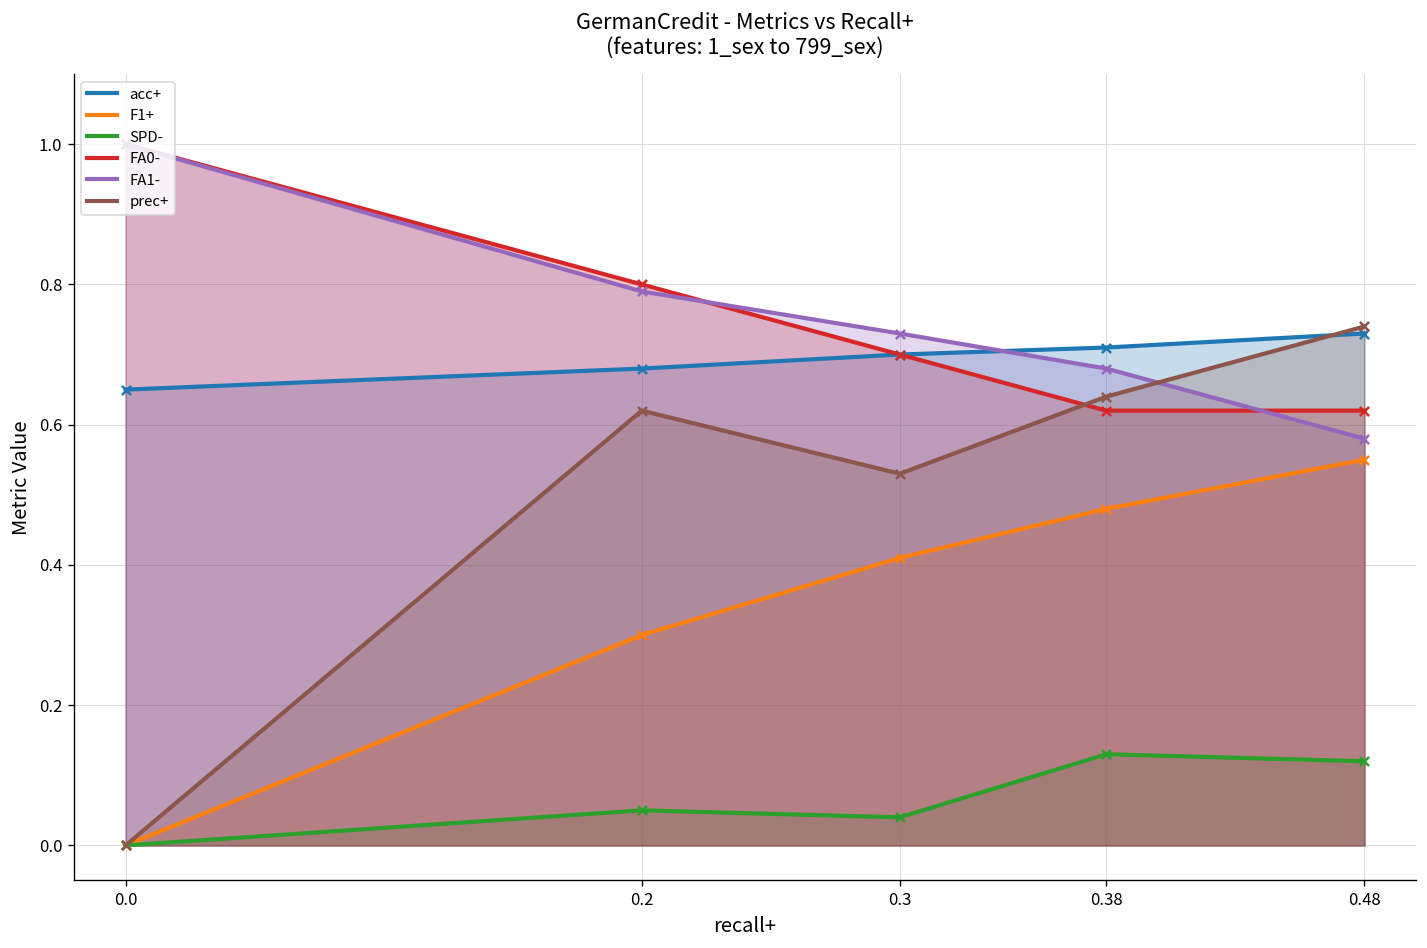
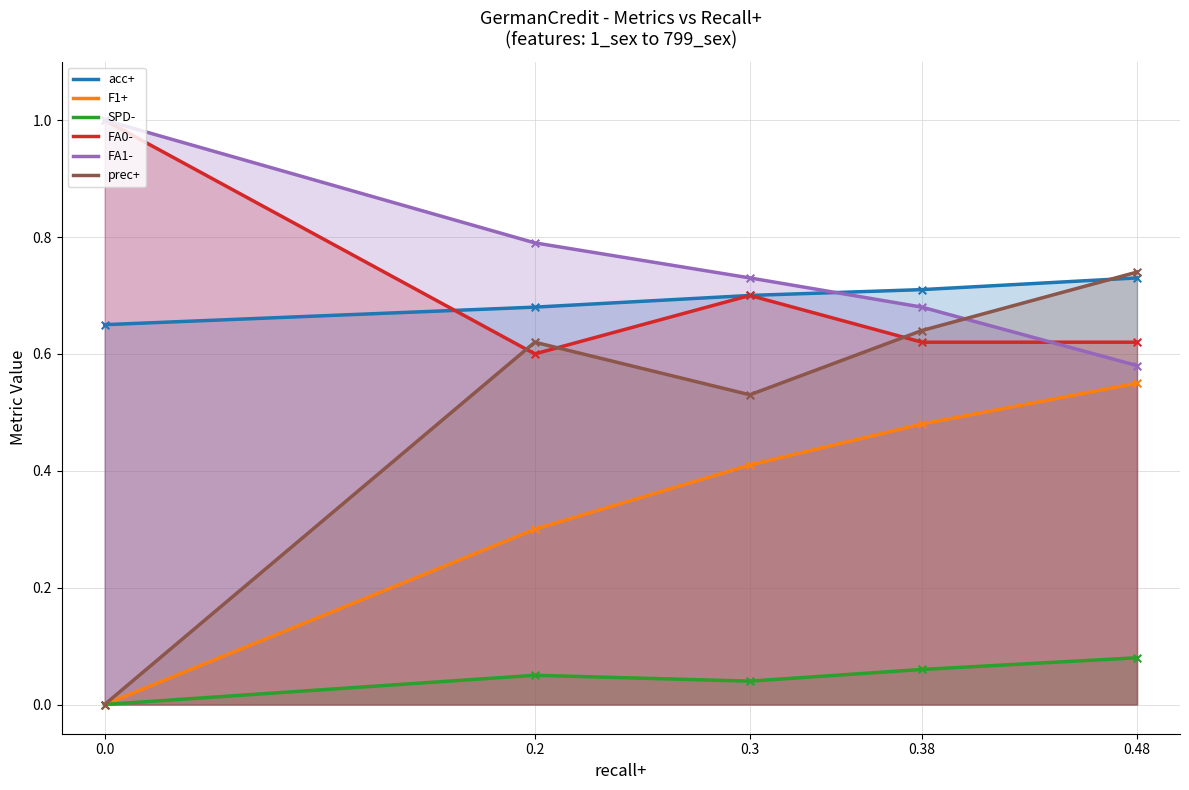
  {
    "acc+": {
      "0.0": 0.65,
      "0.2": 0.68,
      "0.38": 0.71,
      "0.48": 0.73
    },
    "F1+": {
      "0.2": 0.30,
      "0.3": 0.41,
      "0.38": 0.48,
      "0.48": 0.55
    },
    "SPD-": {
      "0.2": 0.05,
      "0.3": 0.04,
-     "0.38": 0.13,
-     "0.48": 0.12
+     "0.38": 0.06,
+     "0.48": 0.08
    },
    "FA0-": {
-     "0.2": 0.8,
+     "0.2": 0.6,
      "0.38": 0.62,
      "0.48": 0.62
    },
    "FA1-": {
      "0.2": 0.79,
      "0.3": 0.73,
      "0.38": 0.68,
      "0.48": 0.58
    },
    "prec+": {
      "0.2": 0.62,
      "0.3": 0.53,
      "0.38": 0.64,
      "0.48": 0.74
    }
  }
